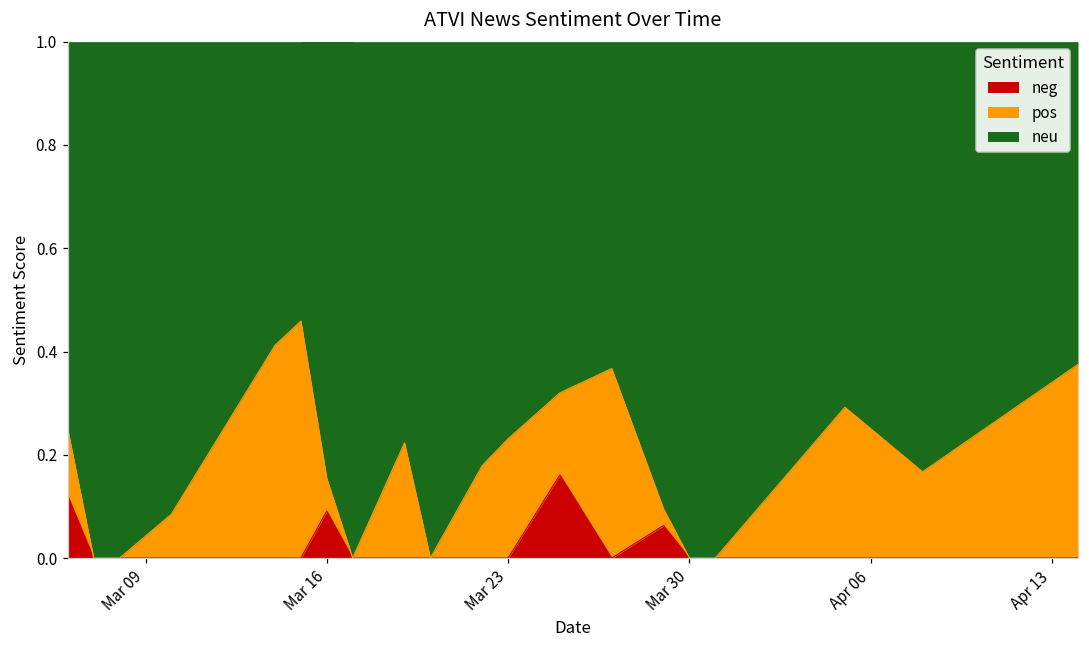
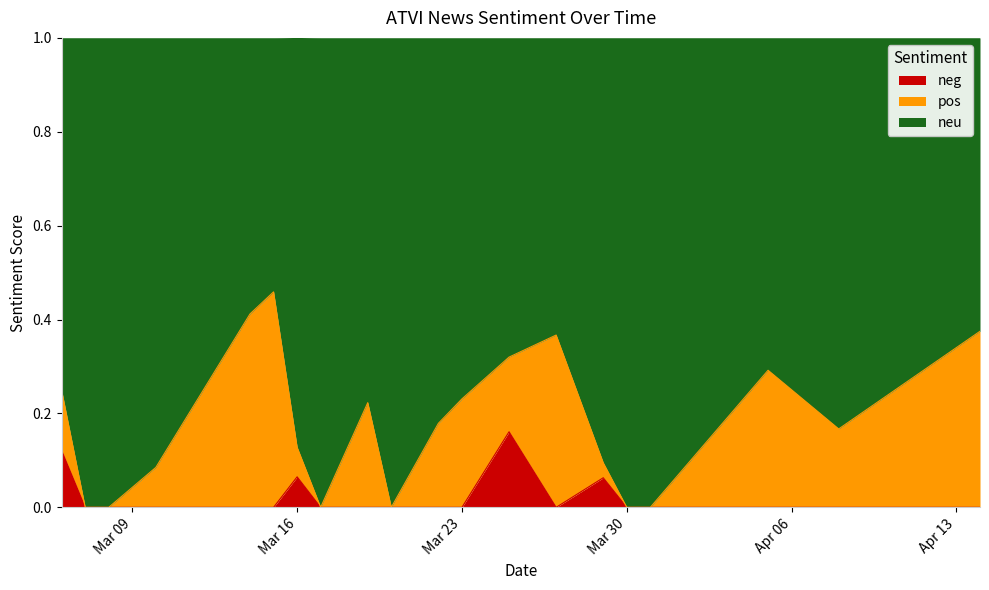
  {
    "neg": {
-     "Mar 16": 0.09,
+     "Mar 16": 0.07,
      "Mar 23": 0.00
    },
    "pos": {
      "Mar 23": 0.23
    },
    "neu": {
      "Mar 23": 0.77,
      "Mar 30": 1.00
    }
  }
